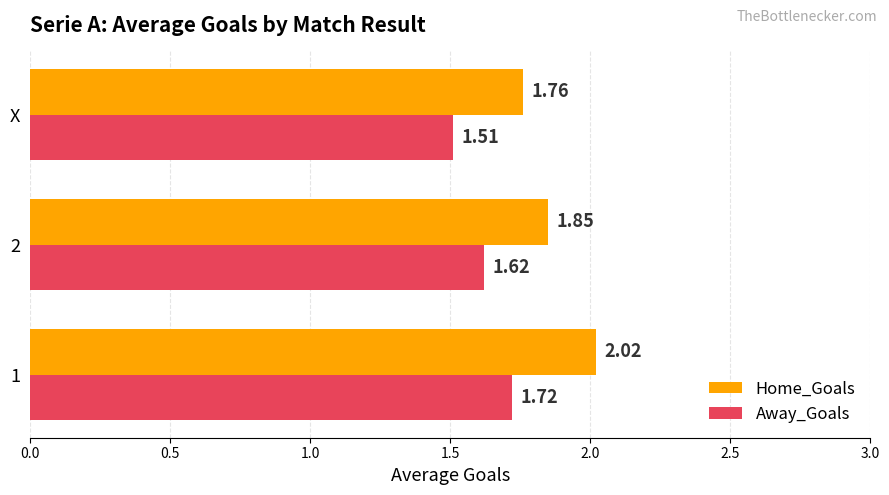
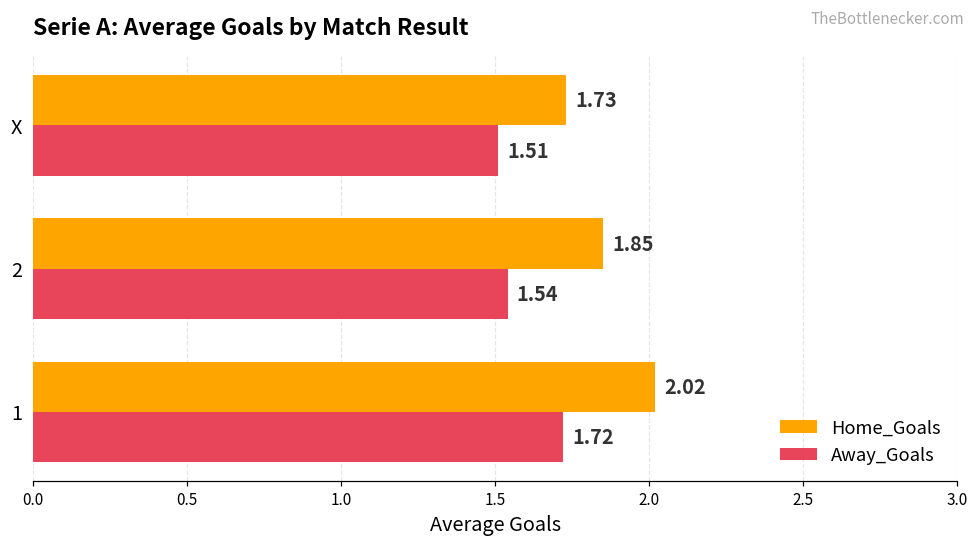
  {
    "Home_Goals": {
-     "X": 1.76,
+     "X": 1.73,
      "2": 1.85,
      "1": 2.02
    },
    "Away_Goals": {
      "X": 1.51,
-     "2": 1.62,
+     "2": 1.54,
      "1": 1.72
    }
  }
